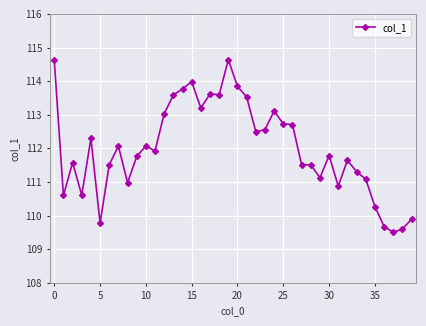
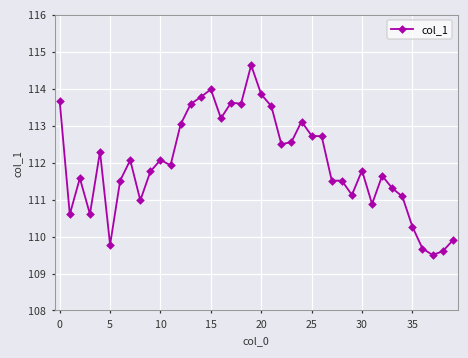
  {
-   "0": 114.6,
+   "0": 113.7,
    "5": 109.8,
    "10": 112.1,
    "15": 114.0,
    "20": 113.8,
    "25": 112.7,
    "30": 111.8,
    "35": 110.3
  }
